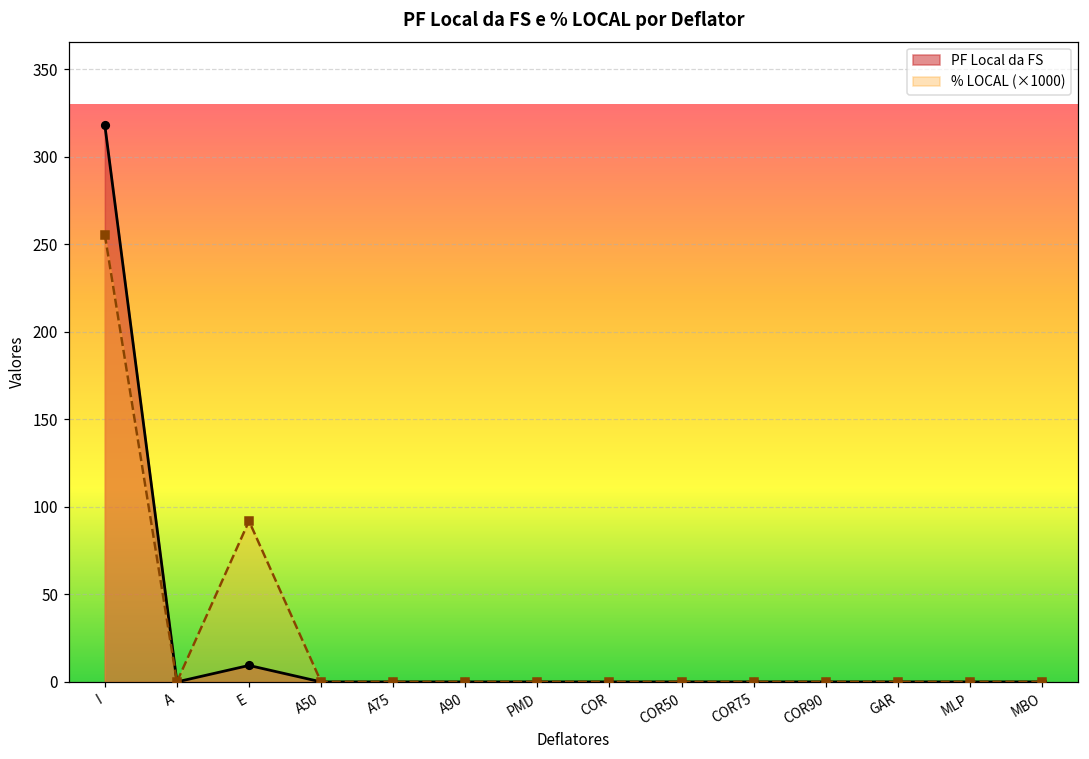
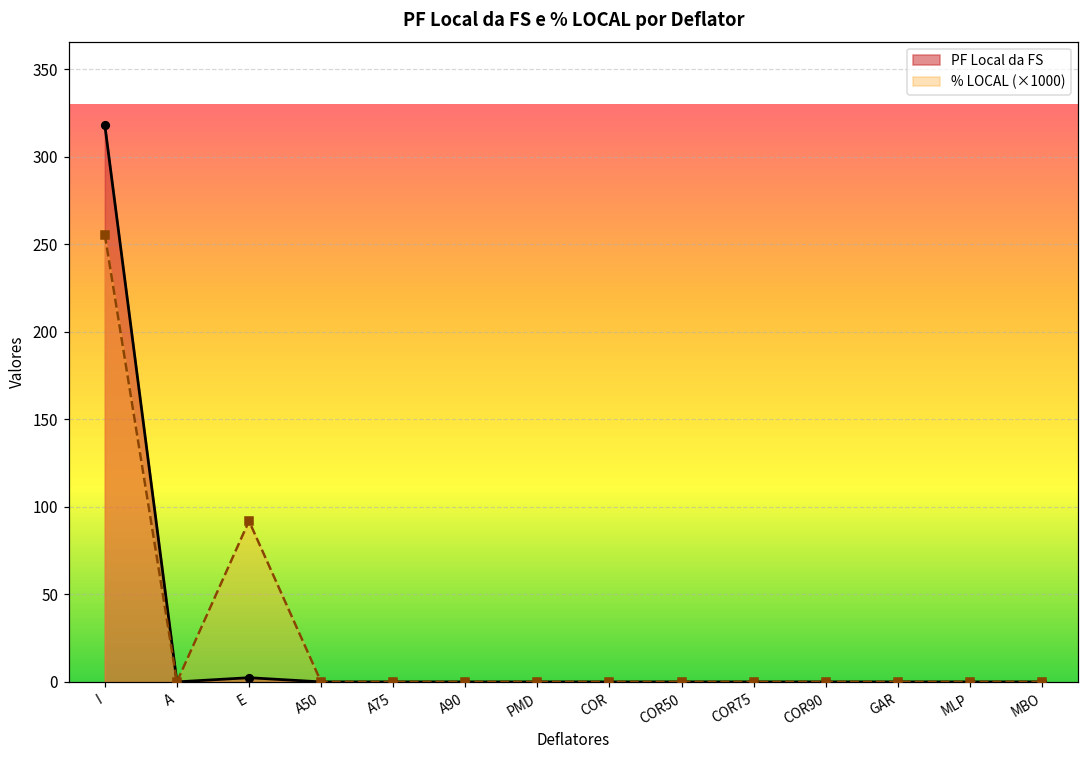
  {
    "PF Local da FS": {
      "I": 318,
-     "E": 9
+     "E": 2
    },
    "% LOCAL (×1000)": {
      "I": 255,
      "E": 92
    }
  }
